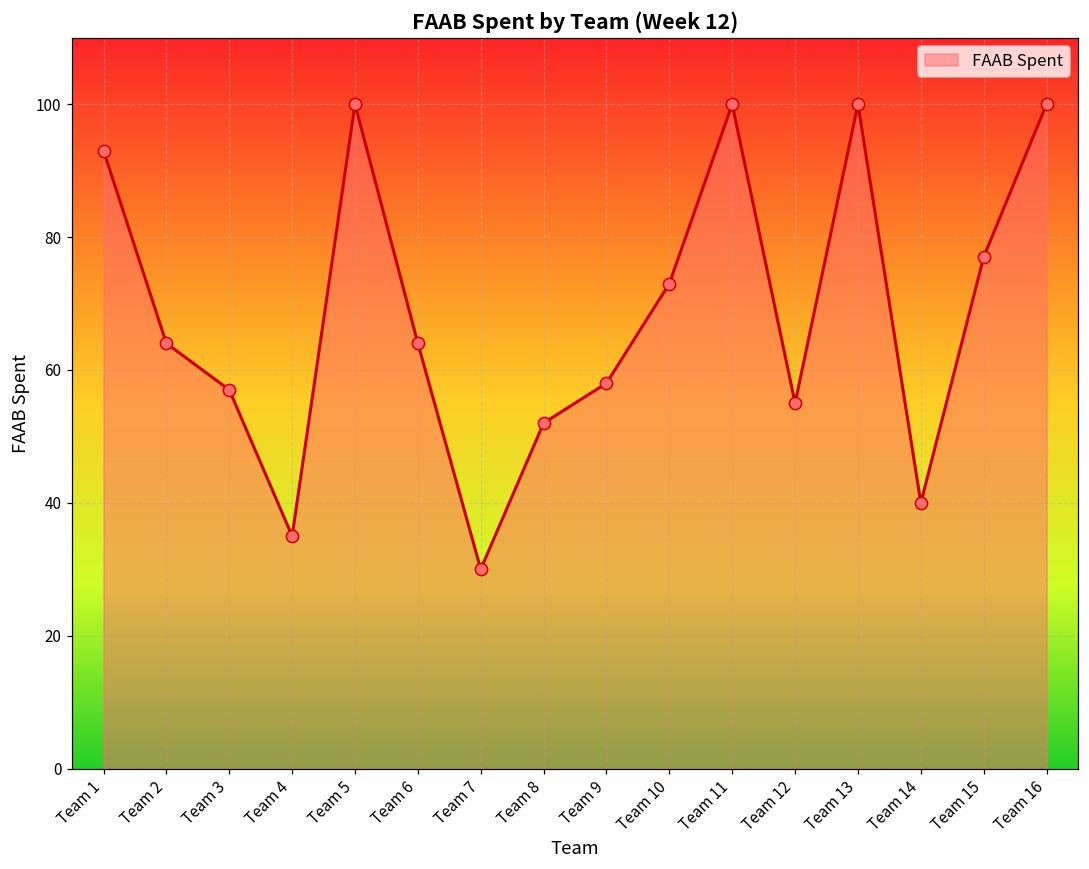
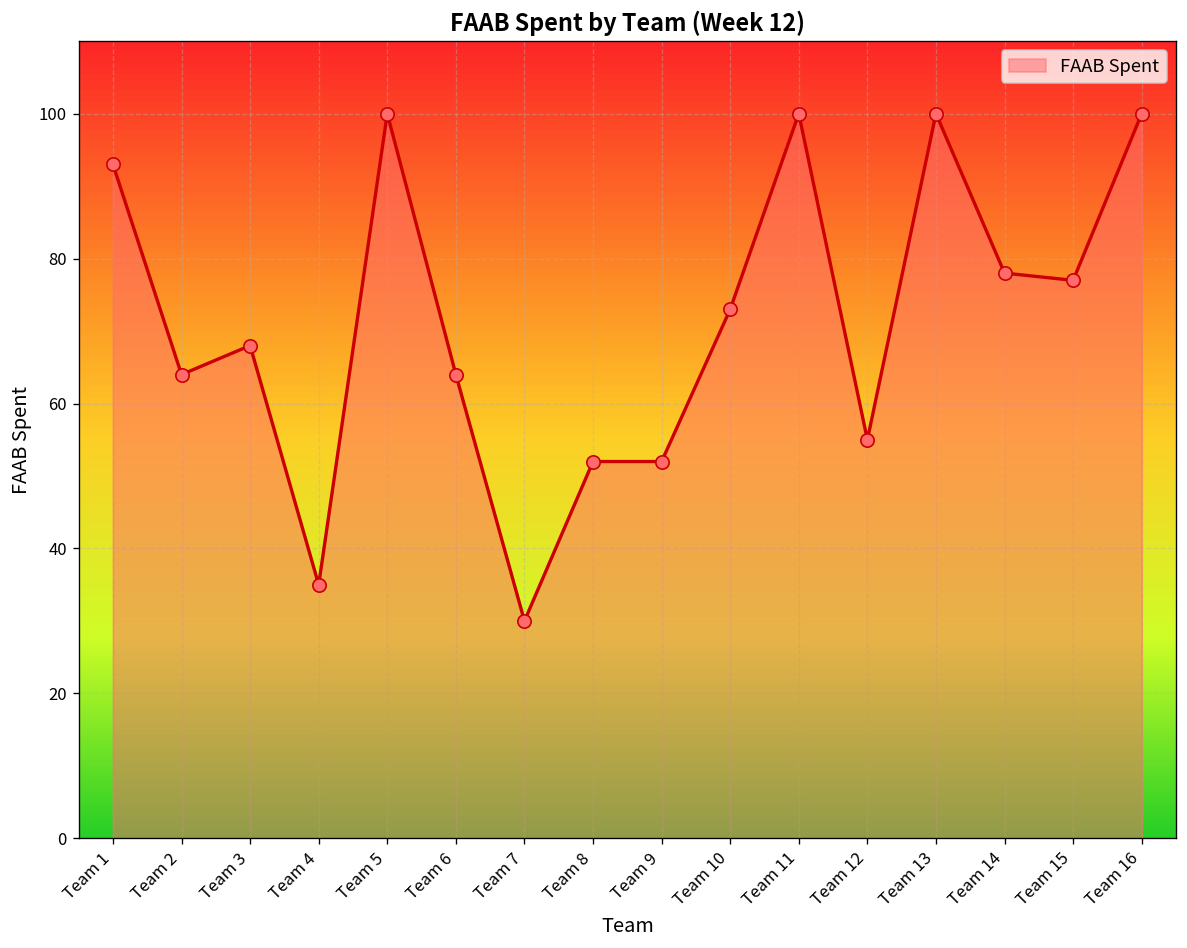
  {
    "Team 1": 93,
    "Team 2": 64,
-   "Team 3": 57,
+   "Team 3": 68,
    "Team 4": 35,
    "Team 5": 100,
    "Team 6": 64,
    "Team 7": 30,
    "Team 8": 52,
-   "Team 9": 58,
+   "Team 9": 52,
    "Team 10": 73,
    "Team 11": 100,
    "Team 12": 55,
    "Team 13": 100,
-   "Team 14": 40,
+   "Team 14": 78,
    "Team 15": 77,
    "Team 16": 100
  }
